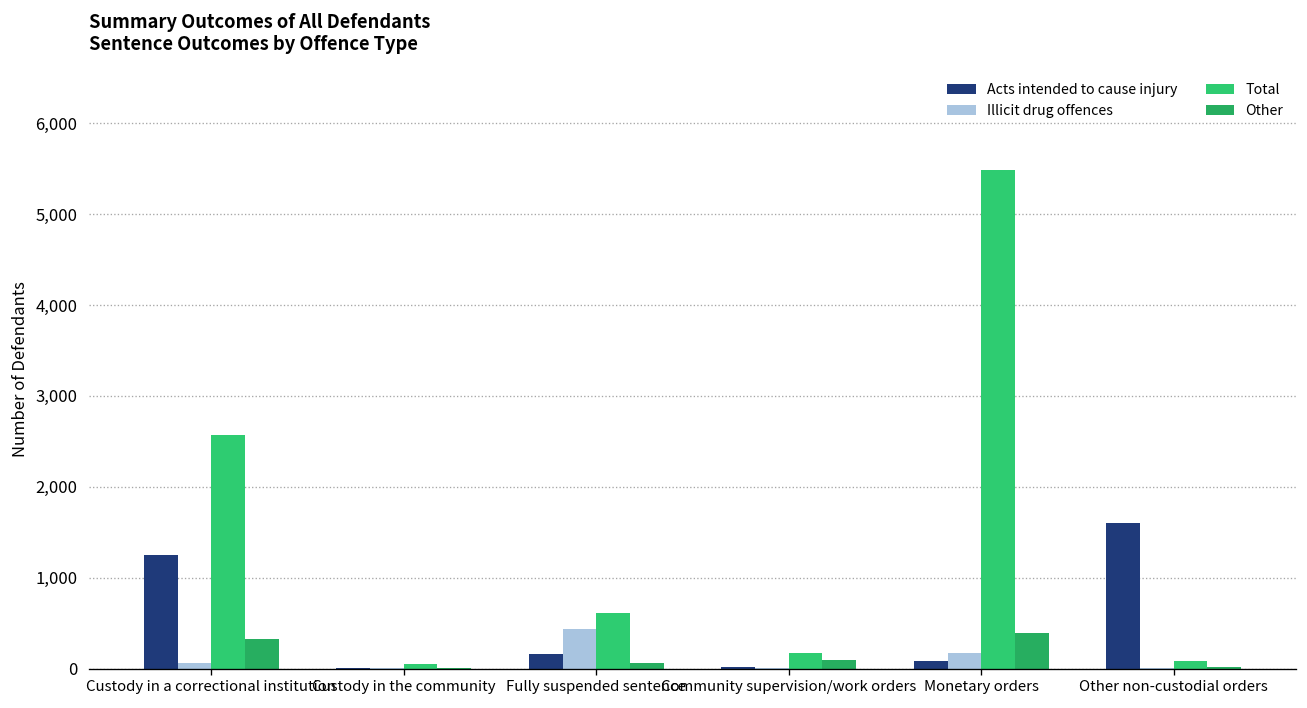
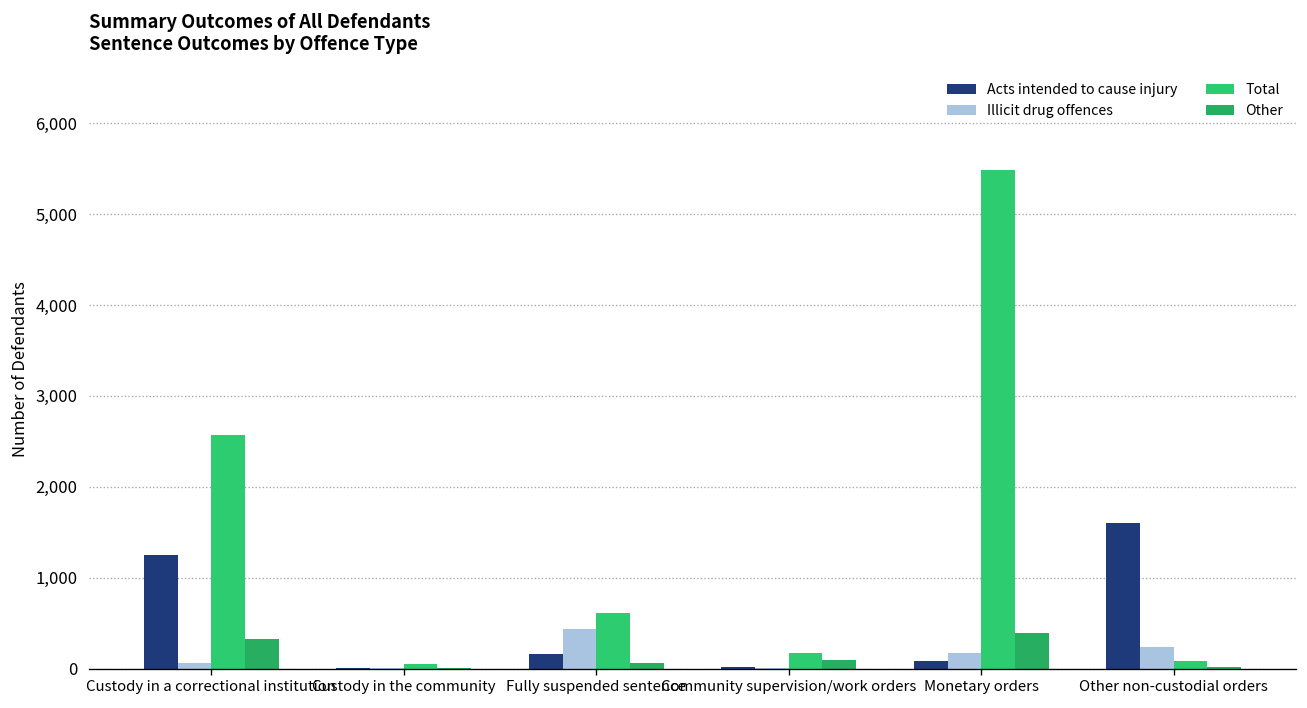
  {
    "Acts intended to cause injury": {
      "Custody in a correctional institution": "1,300",
      "Fully suspended sentence": "200",
      "Monetary orders": "100",
      "Other non-custodial orders": "1,600"
    },
    "Illicit drug offences": {
      "Custody in a correctional institution": "100",
      "Fully suspended sentence": "400",
      "Monetary orders": "200",
-     "Other non-custodial orders": "0"
+     "Other non-custodial orders": "200"
    }
  }
